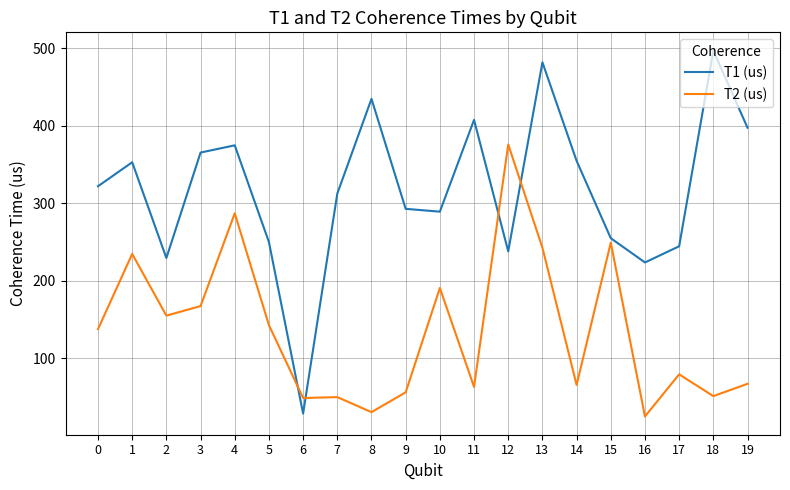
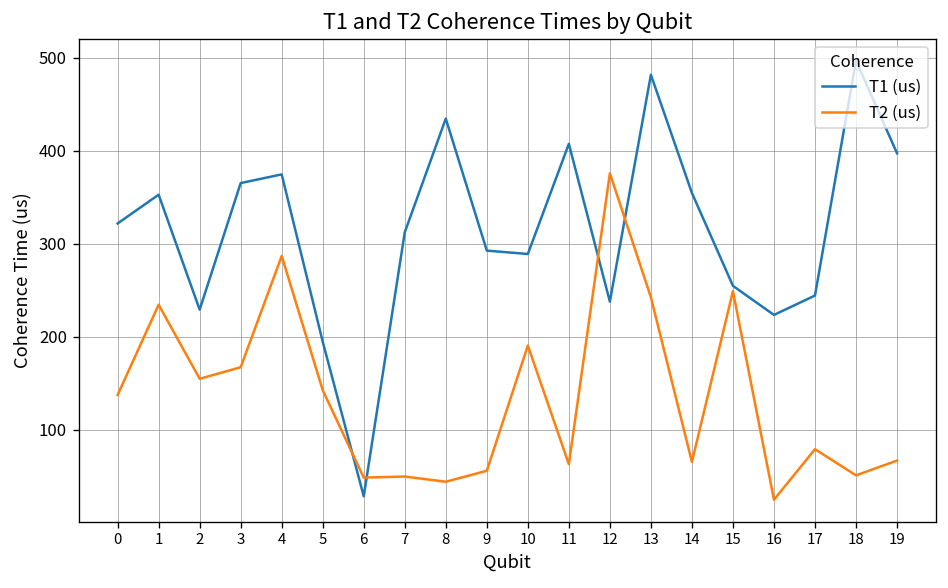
  {
    "T1 (us)": {
      "0": 320,
      "1": 350,
      "2": 230,
      "3": 370,
      "4": 370,
-     "5": 250,
+     "5": 190,
      "6": 30,
      "7": 310,
      "8": 430,
      "9": 290,
      "10": 290,
      "11": 410,
      "12": 240,
      "13": 480,
      "14": 350,
      "15": 250,
      "16": 220,
      "17": 240,
      "19": 400
    },
    "T2 (us)": {
      "0": 140,
      "1": 230,
      "2": 150,
      "3": 170,
      "4": 290,
      "5": 140,
      "6": 50,
      "7": 50,
-     "8": 30,
+     "8": 40,
      "9": 60,
      "10": 190,
      "11": 60,
      "12": 380,
      "13": 240,
      "14": 70,
      "15": 250,
      "16": 30,
      "17": 80,
      "18": 50,
      "19": 70
    }
  }
